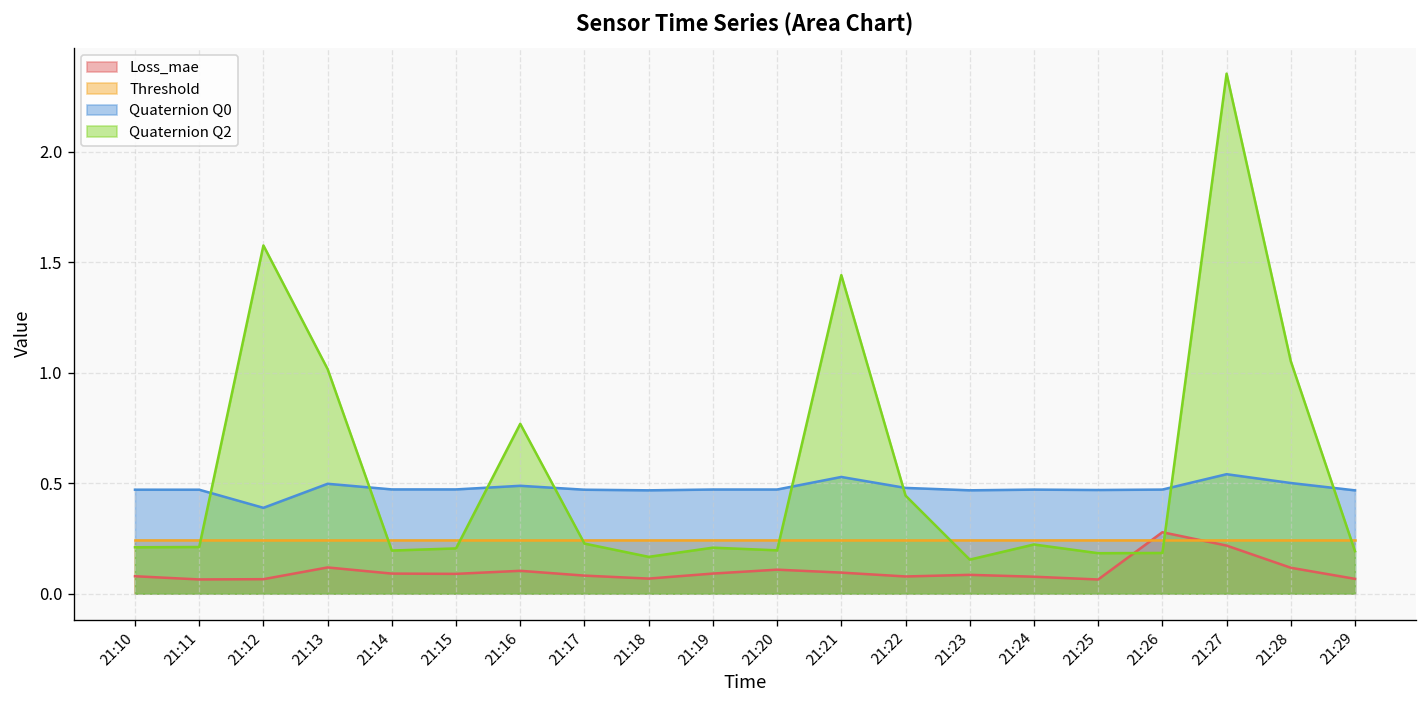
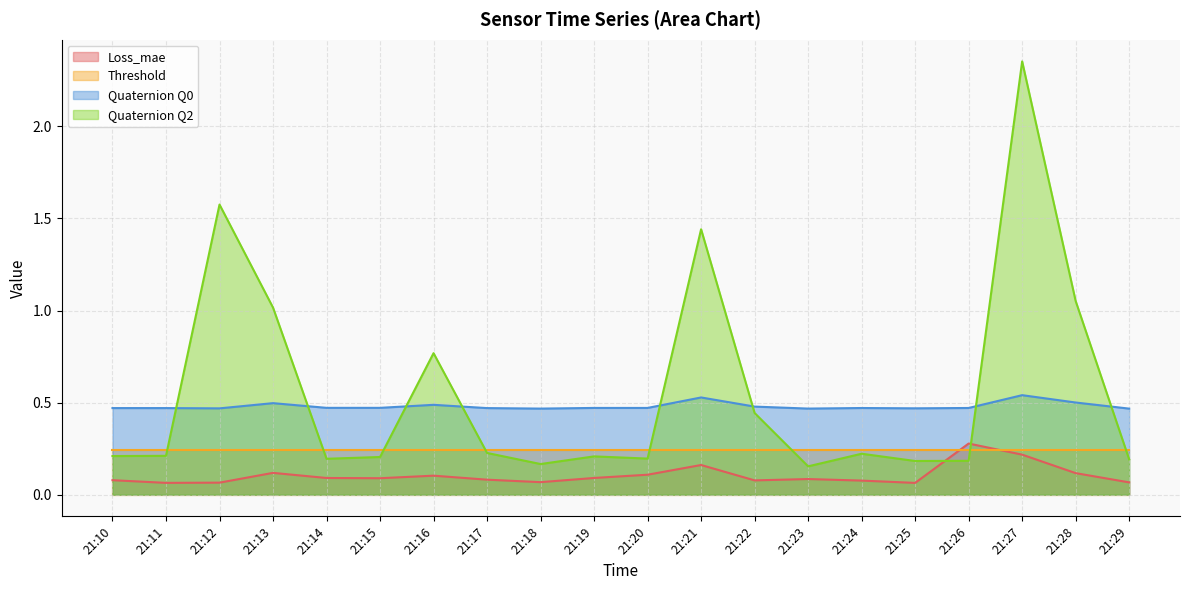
  {
    "Loss_mae": {
      "21:10": 0.08,
      "21:11": 0.06,
      "21:12": 0.07,
      "21:13": 0.12,
      "21:14": 0.09,
      "21:15": 0.09,
      "21:16": 0.10,
      "21:17": 0.08,
      "21:18": 0.07,
      "21:19": 0.09,
      "21:20": 0.11,
-     "21:21": 0.10,
+     "21:21": 0.16,
      "21:22": 0.08,
      "21:23": 0.08,
      "21:24": 0.08,
      "21:25": 0.06,
      "21:26": 0.28,
      "21:27": 0.22,
      "21:28": 0.12,
      "21:29": 0.07
    },
    "Threshold": {
      "21:10": 0.24,
      "21:11": 0.24,
      "21:12": 0.24,
      "21:13": 0.24,
      "21:14": 0.24,
      "21:15": 0.24,
      "21:16": 0.24,
      "21:17": 0.24,
      "21:18": 0.24,
      "21:19": 0.24,
      "21:20": 0.24,
      "21:21": 0.24,
      "21:22": 0.24,
      "21:23": 0.24,
      "21:24": 0.24,
      "21:25": 0.24,
      "21:26": 0.24,
      "21:27": 0.24,
      "21:28": 0.24,
      "21:29": 0.24
    },
    "Quaternion Q0": {
      "21:10": 0.47,
      "21:11": 0.47,
-     "21:12": 0.39,
+     "21:12": 0.47,
      "21:13": 0.50,
      "21:14": 0.47,
      "21:15": 0.47,
      "21:16": 0.49,
      "21:17": 0.47,
      "21:18": 0.47,
      "21:19": 0.47,
      "21:20": 0.47,
      "21:21": 0.53,
      "21:22": 0.48,
      "21:23": 0.47,
      "21:24": 0.47,
      "21:25": 0.47,
      "21:26": 0.47,
      "21:27": 0.54,
      "21:28": 0.50,
      "21:29": 0.47
    },
    "Quaternion Q2": {
      "21:10": 0.21,
      "21:11": 0.21,
      "21:12": 1.58,
      "21:13": 1.02,
      "21:14": 0.19,
      "21:15": 0.20,
      "21:16": 0.77,
      "21:17": 0.23,
      "21:18": 0.17,
      "21:19": 0.21,
      "21:20": 0.20,
      "21:21": 1.44,
      "21:22": 0.44,
      "21:23": 0.15,
      "21:24": 0.22,
      "21:25": 0.18,
      "21:26": 0.18,
      "21:27": 2.35,
      "21:28": 1.05,
      "21:29": 0.19
    }
  }
